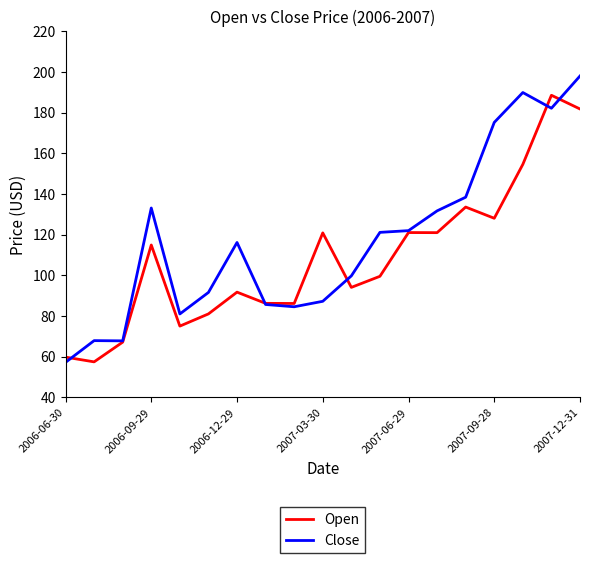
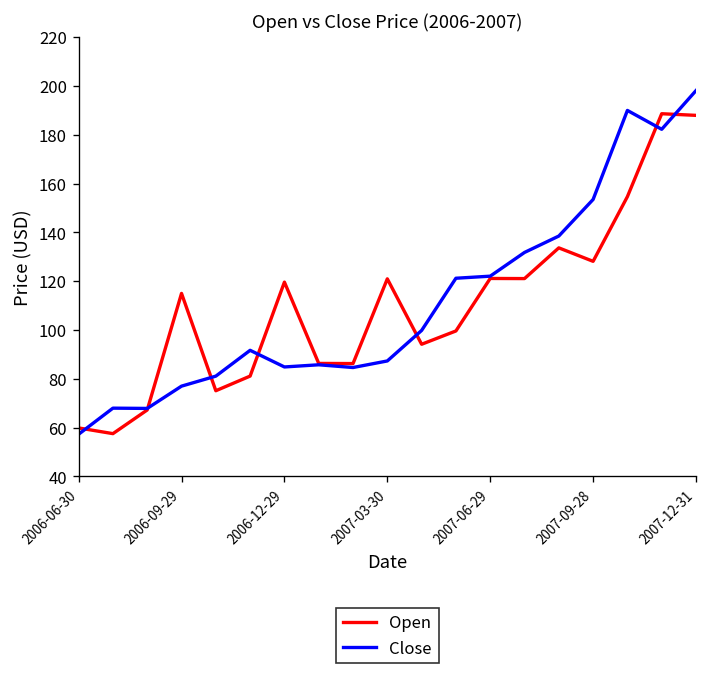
  {
    "Open": {
      "2006-06-30": 60,
      "2006-09-29": 115,
-     "2006-12-29": 92,
+     "2006-12-29": 120,
      "2007-03-30": 121,
      "2007-09-28": 128,
-     "2007-12-31": 182
+     "2007-12-31": 188
    },
    "Close": {
      "2006-06-30": 57,
-     "2006-09-29": 133,
-     "2006-12-29": 116,
+     "2006-09-29": 77,
+     "2006-12-29": 85,
      "2007-03-30": 87,
-     "2007-09-28": 175,
+     "2007-09-28": 153,
      "2007-12-31": 198
    }
  }
